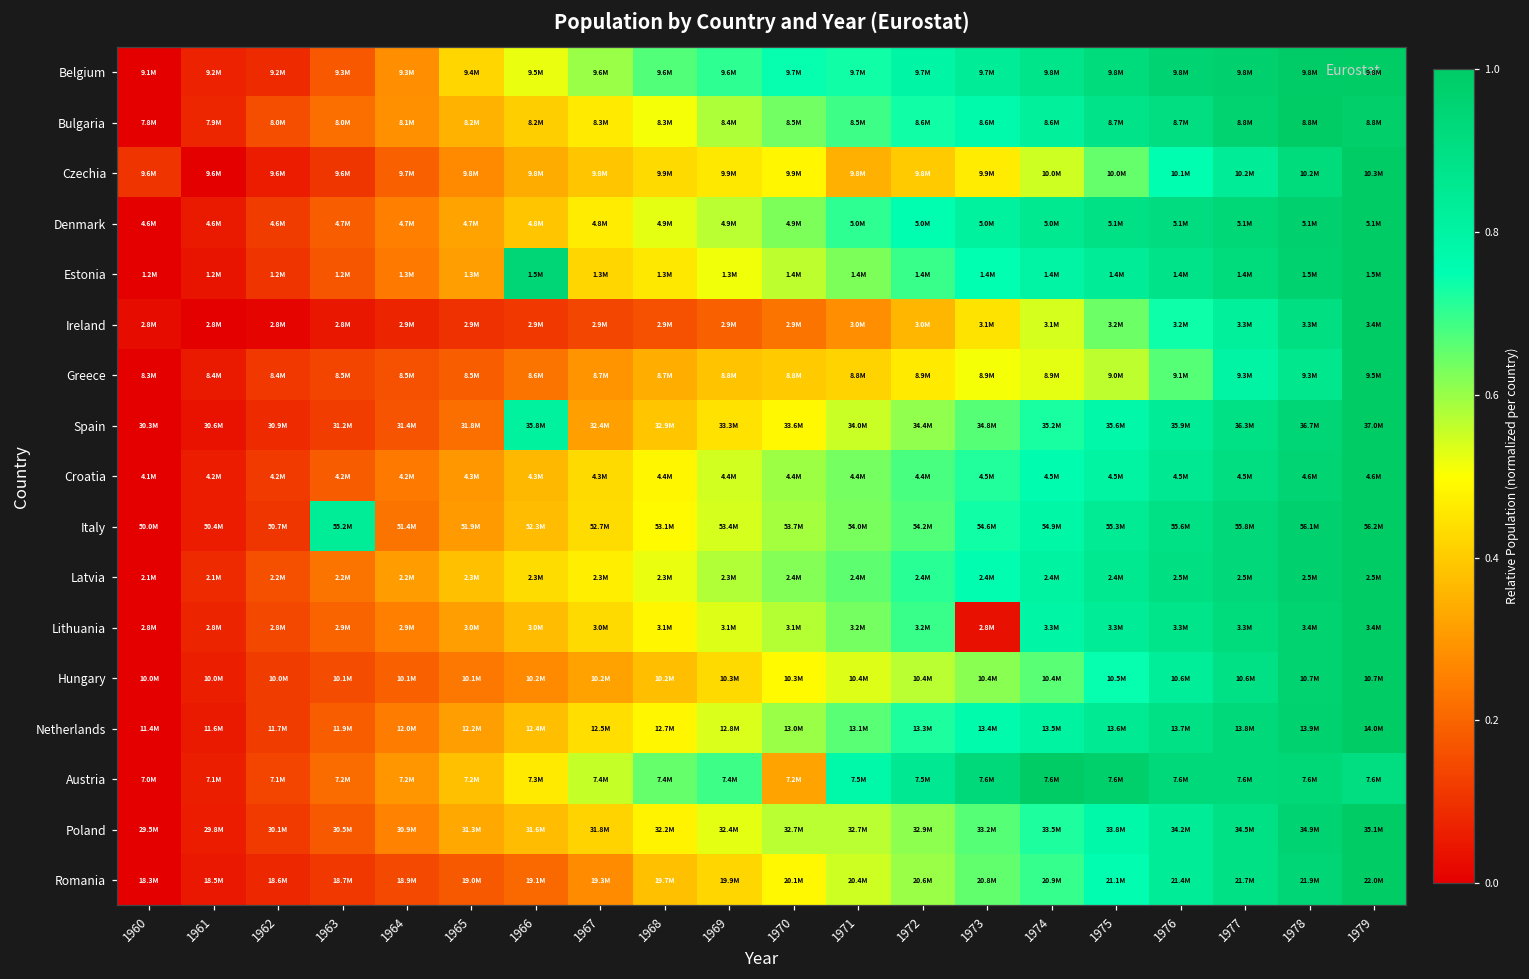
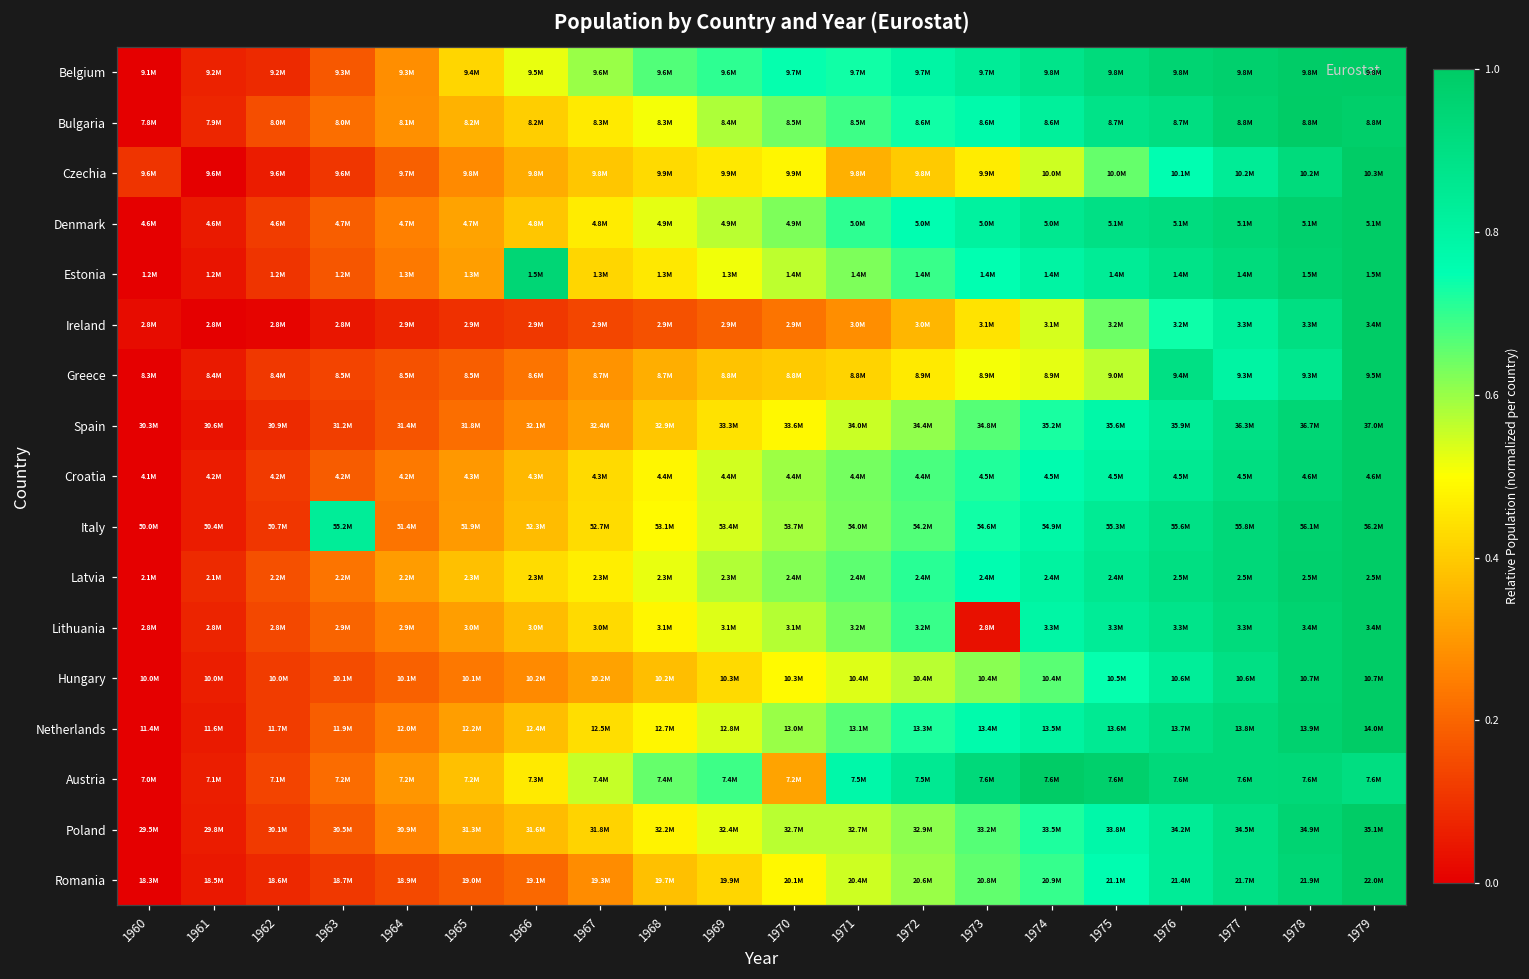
  {
    "Greece": {
      "1960": "8.3M",
      "1961": "8.4M",
      "1962": "8.4M",
      "1963": "8.5M",
      "1964": "8.5M",
      "1965": "8.5M",
      "1966": "8.6M",
      "1967": "8.7M",
      "1968": "8.7M",
      "1969": "8.8M",
      "1970": "8.8M",
      "1971": "8.8M",
      "1972": "8.9M",
      "1973": "8.9M",
      "1974": "8.9M",
      "1975": "9.0M",
-     "1976": "9.1M",
+     "1976": "9.4M",
      "1977": "9.3M",
      "1978": "9.3M",
      "1979": "9.5M"
    },
    "Spain": {
      "1960": "30.3M",
      "1961": "30.6M",
      "1962": "30.9M",
      "1963": "31.2M",
      "1964": "31.4M",
      "1965": "31.8M",
-     "1966": "35.8M",
+     "1966": "32.1M",
      "1967": "32.4M",
      "1968": "32.9M",
      "1969": "33.3M",
      "1970": "33.6M",
      "1971": "34.0M",
      "1972": "34.4M",
      "1973": "34.8M",
      "1974": "35.2M",
      "1975": "35.6M",
      "1976": "35.9M",
      "1977": "36.3M",
      "1978": "36.7M",
      "1979": "37.0M"
    }
  }
